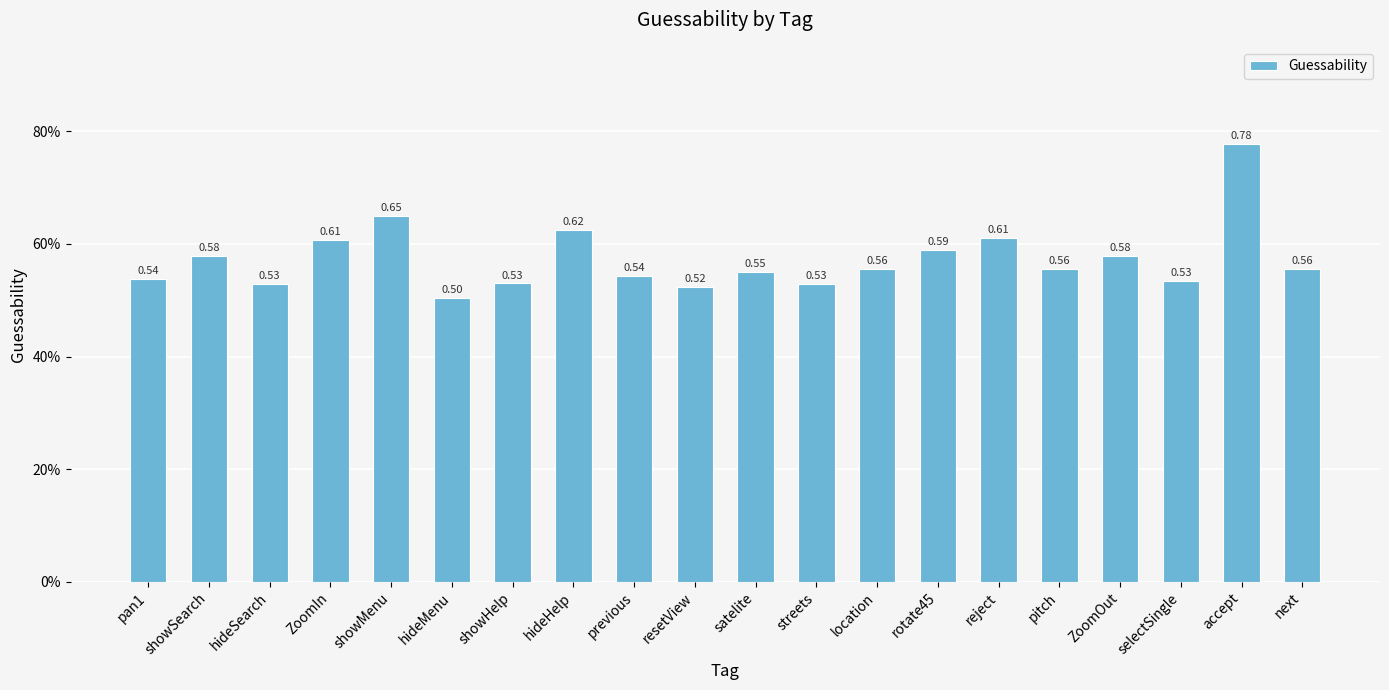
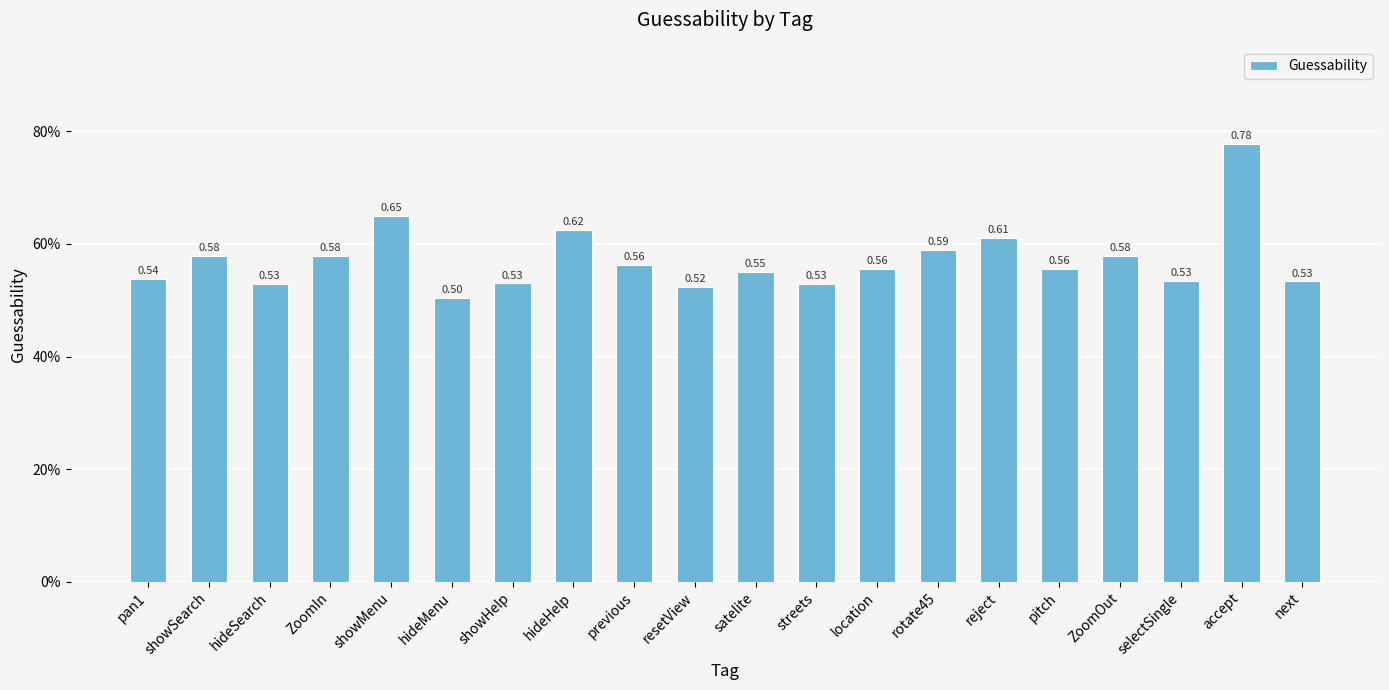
  {
    "pan1": 0.54,
    "showSearch": 0.58,
    "hideSearch": 0.53,
-   "ZoomIn": 0.61,
+   "ZoomIn": 0.58,
    "showMenu": 0.65,
    "hideMenu": 0.50,
    "showHelp": 0.53,
    "hideHelp": 0.62,
-   "previous": 0.54,
+   "previous": 0.56,
    "resetView": 0.52,
    "satelite": 0.55,
    "streets": 0.53,
    "location": 0.56,
    "rotate45": 0.59,
    "reject": 0.61,
    "pitch": 0.56,
    "ZoomOut": 0.58,
    "selectSingle": 0.53,
    "accept": 0.78,
-   "next": 0.56
+   "next": 0.53
  }
